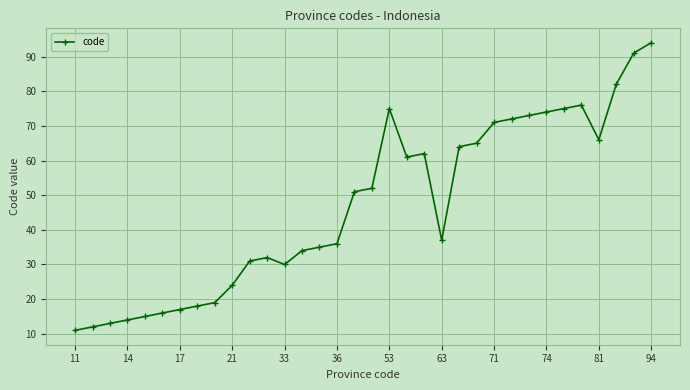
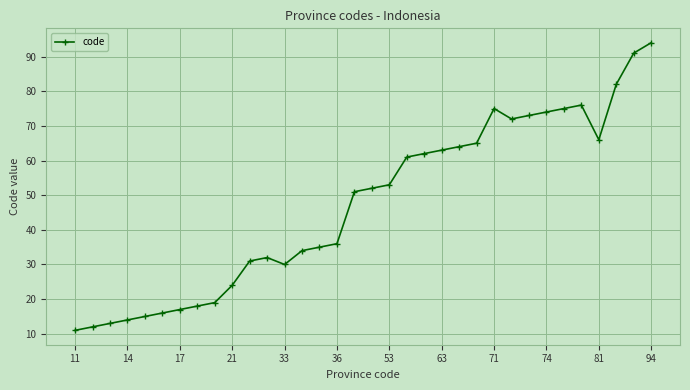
  {
    "11": 11,
    "14": 14,
    "17": 17,
    "21": 24,
    "33": 30,
    "36": 36,
-   "53": 75,
-   "63": 37,
-   "71": 71,
+   "53": 53,
+   "63": 63,
+   "71": 75,
    "74": 74,
    "81": 66,
    "94": 94
  }
